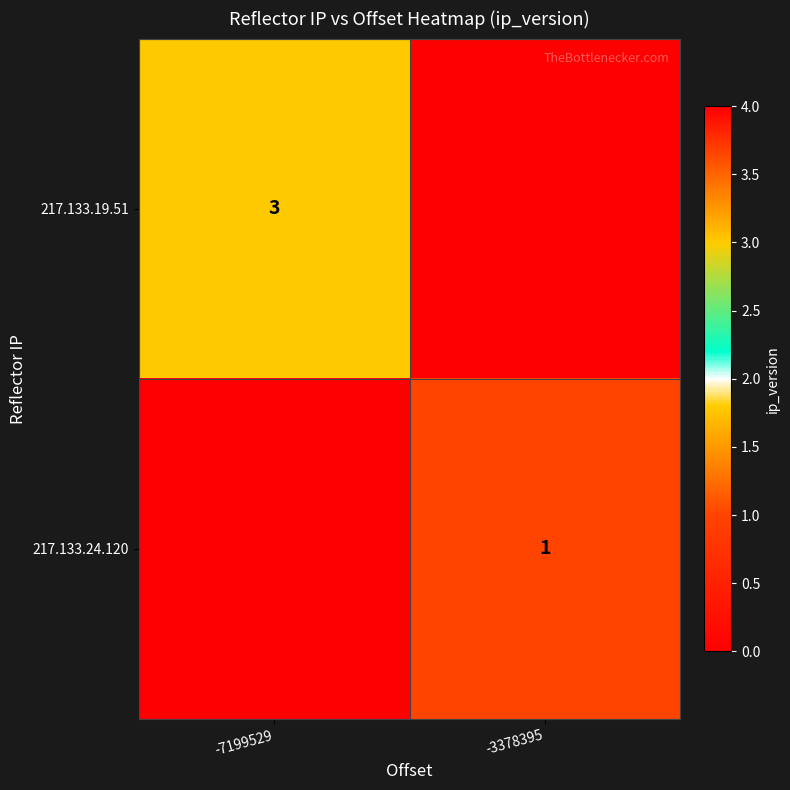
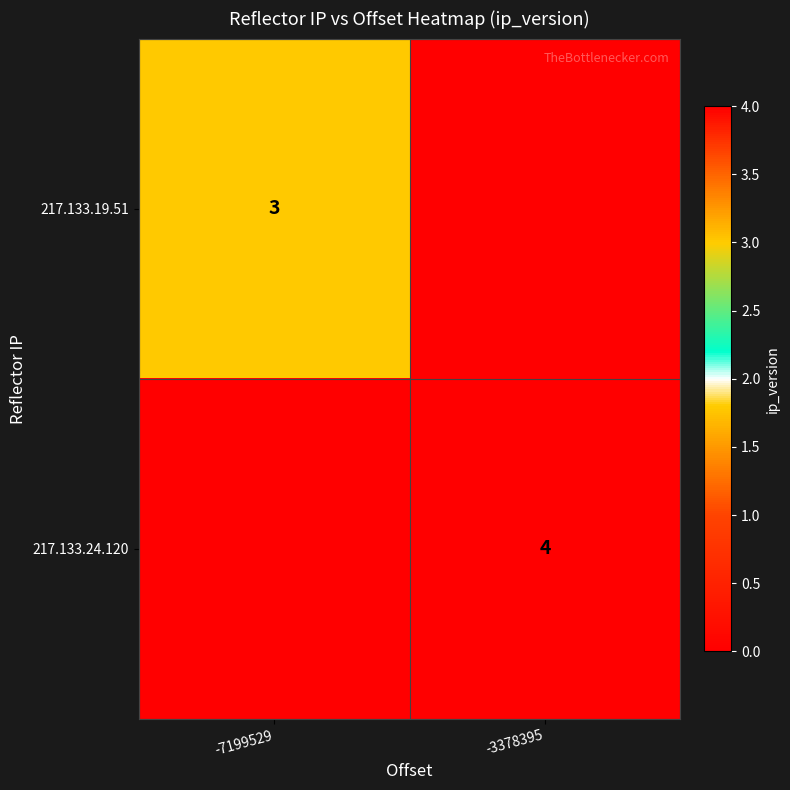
  {
    "217.133.19.51": {
      "-7199529": 3
    },
    "217.133.24.120": {
-     "-3378395": 1
+     "-3378395": 4
    }
  }
